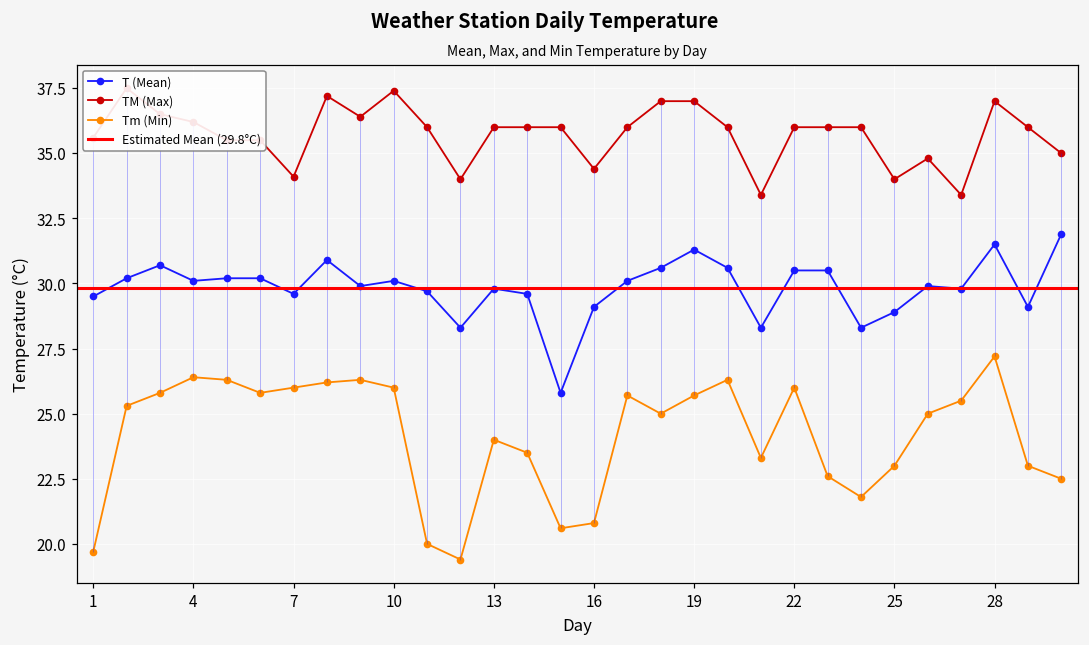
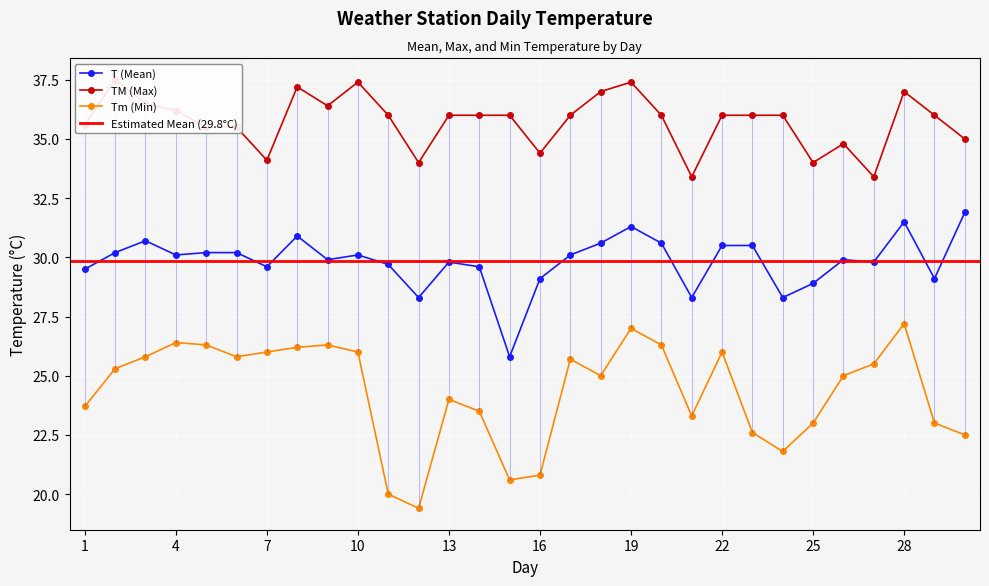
  {
    "T (Mean)": {
      "1": 29.5,
      "4": 30.1,
      "7": 29.6,
      "10": 30.1,
      "13": 29.8,
      "16": 29.1,
      "19": 31.3,
      "22": 30.5,
      "25": 28.9,
      "28": 31.5
    },
    "TM (Max)": {
      "7": 34.1,
      "10": 37.4,
      "13": 36.0,
      "16": 34.4,
-     "19": 37.0,
+     "19": 37.4,
      "22": 36.0,
      "25": 34.0,
      "28": 37.0
    },
    "Tm (Min)": {
-     "1": 19.7,
+     "1": 23.7,
      "4": 26.4,
      "7": 26.0,
      "10": 26.0,
      "13": 24.0,
      "16": 20.8,
-     "19": 25.7,
+     "19": 27.0,
      "22": 26.0,
      "25": 23.0,
      "28": 27.2
    }
  }
